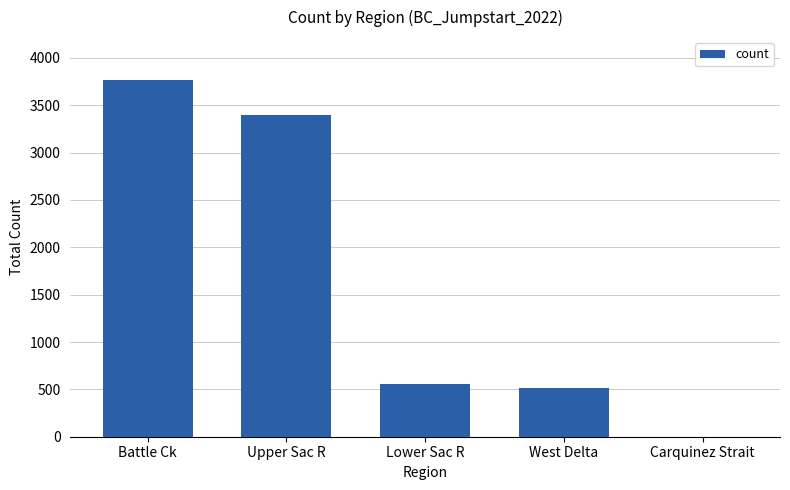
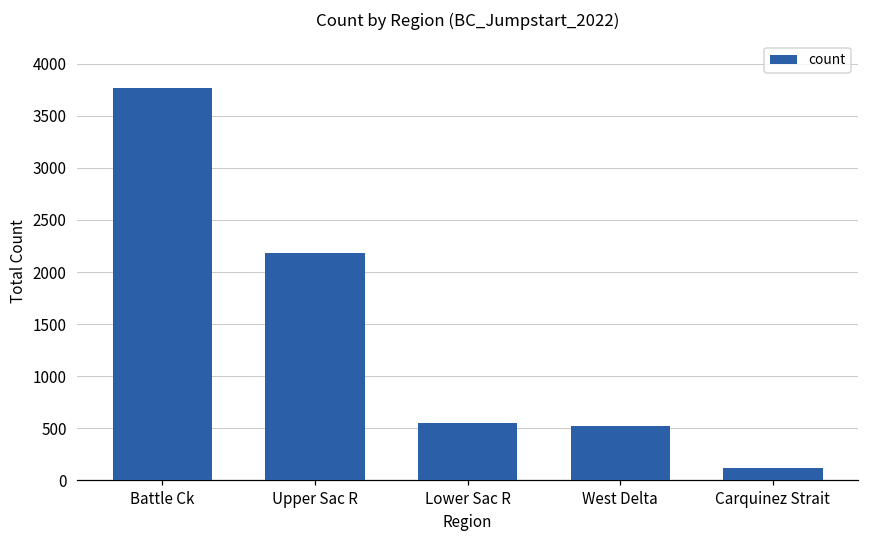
  {
    "Battle Ck": 3800,
-   "Upper Sac R": 3400,
+   "Upper Sac R": 2200,
    "Lower Sac R": 600,
    "West Delta": 500,
-   "Carquinez Strait": 0
+   "Carquinez Strait": 100
  }
